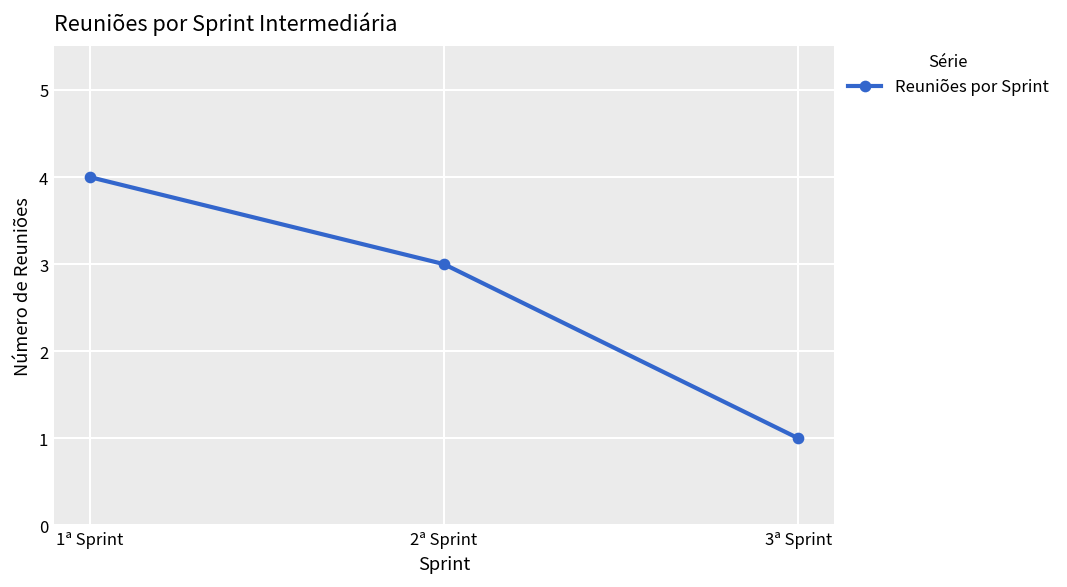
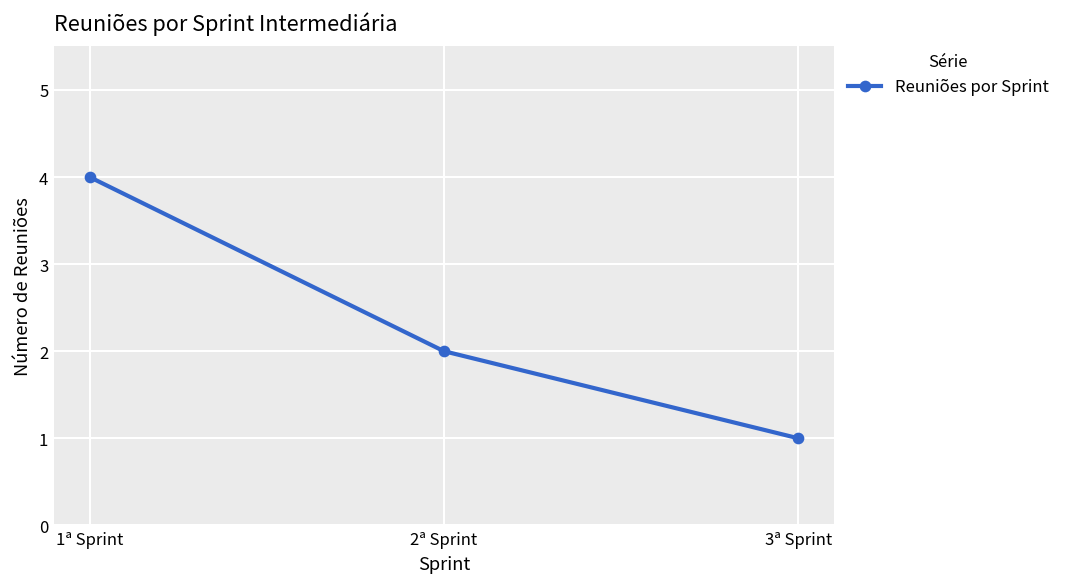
  {
    "1ª Sprint": 4,
-   "2ª Sprint": 3,
+   "2ª Sprint": 2,
    "3ª Sprint": 1
  }
